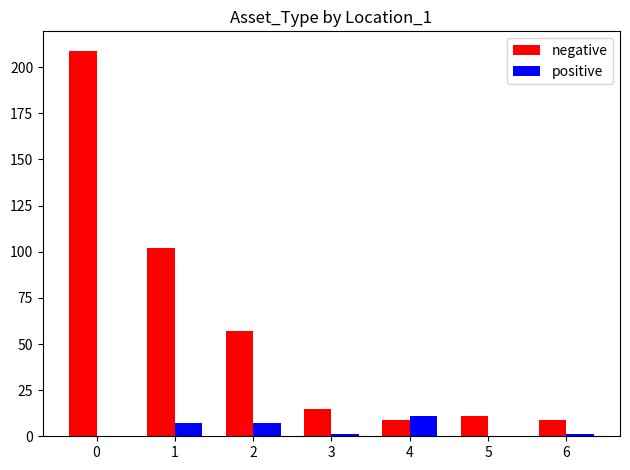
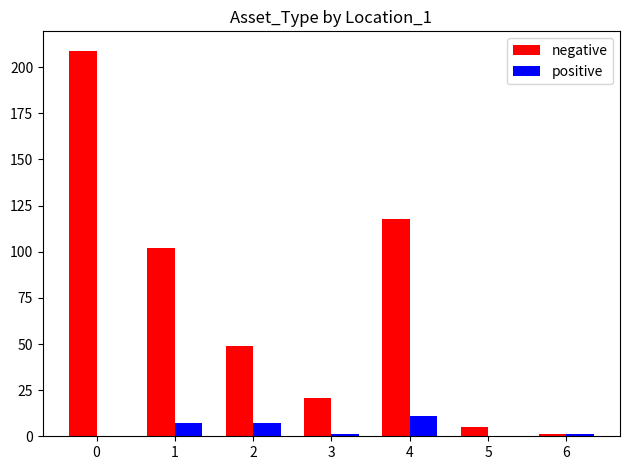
  {
    "negative": {
      "0": 209,
      "1": 102,
-     "2": 57,
-     "3": 15,
-     "4": 9,
-     "5": 11,
-     "6": 9
+     "2": 49,
+     "3": 21,
+     "4": 118,
+     "5": 5,
+     "6": 1
    },
    "positive": {
      "0": 0,
      "1": 7,
      "2": 7,
      "4": 11,
      "5": 0
    }
  }
